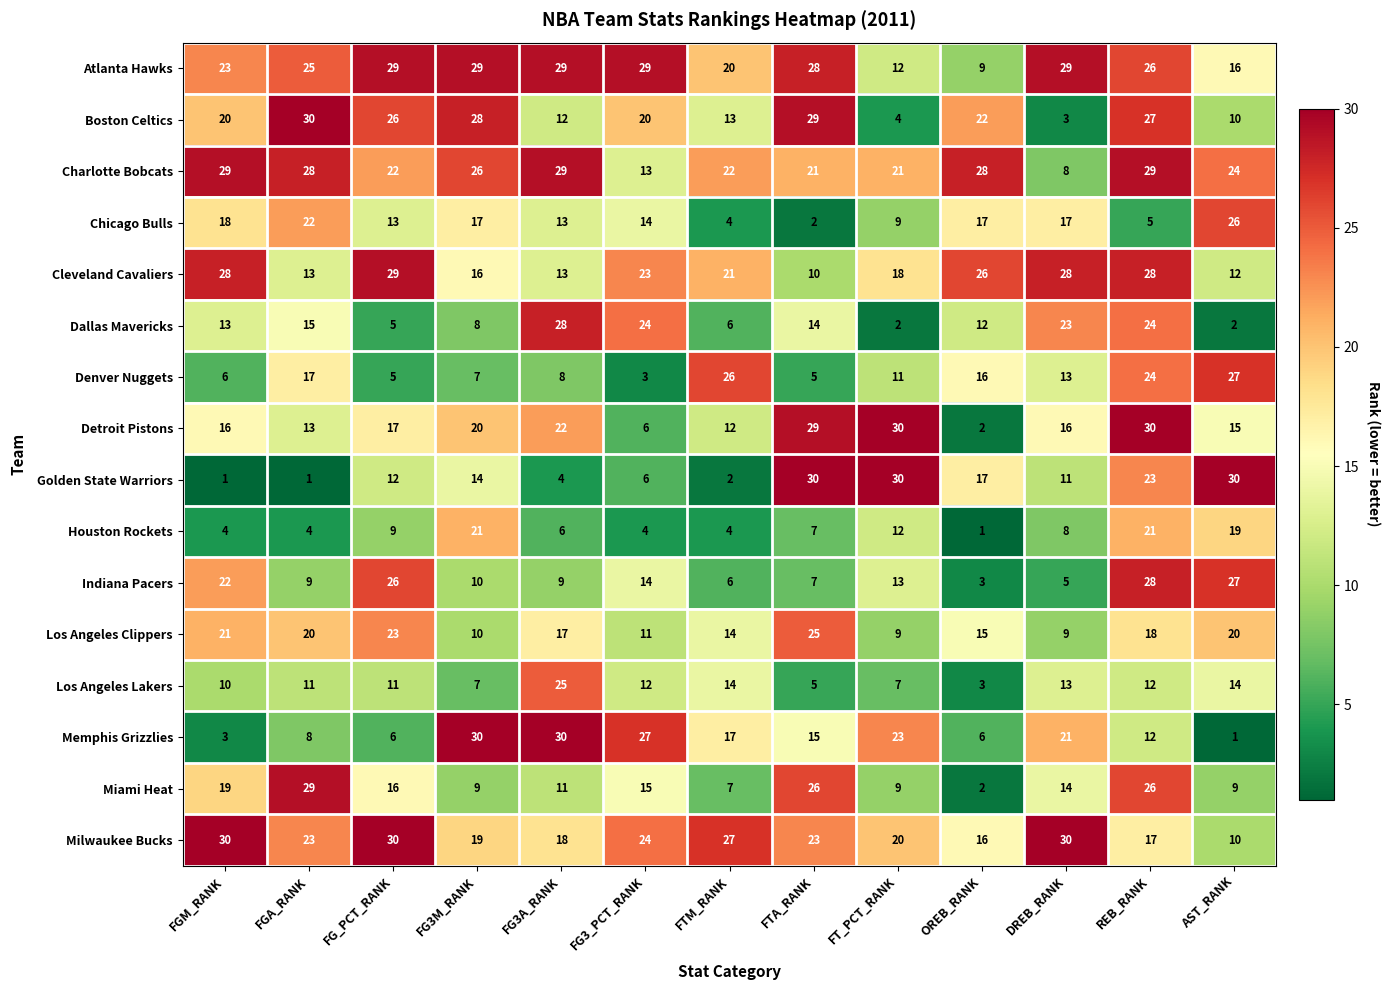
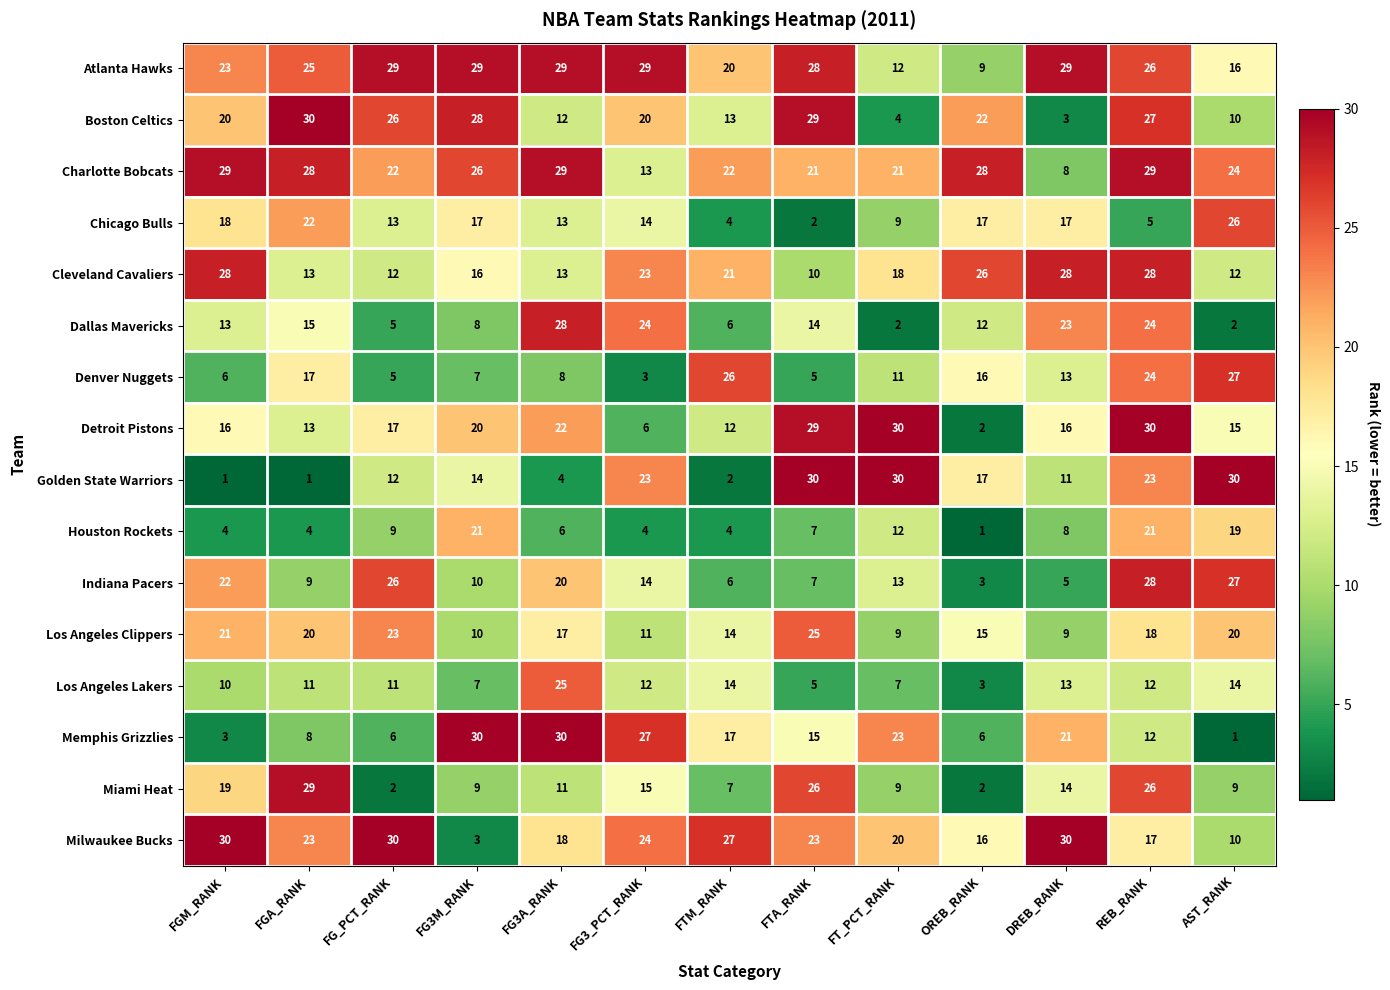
  {
    "Cleveland Cavaliers": {
      "FGM_RANK": 28,
      "FGA_RANK": 13,
-     "FG_PCT_RANK": 29,
+     "FG_PCT_RANK": 12,
      "FG3M_RANK": 16,
      "FG3A_RANK": 13,
      "FG3_PCT_RANK": 23,
      "FTM_RANK": 21,
      "FTA_RANK": 10,
      "FT_PCT_RANK": 18,
      "OREB_RANK": 26,
      "DREB_RANK": 28,
      "REB_RANK": 28,
      "AST_RANK": 12
    },
    "Golden State Warriors": {
      "FGM_RANK": 1,
      "FGA_RANK": 1,
      "FG_PCT_RANK": 12,
      "FG3M_RANK": 14,
      "FG3A_RANK": 4,
-     "FG3_PCT_RANK": 6,
+     "FG3_PCT_RANK": 23,
      "FTM_RANK": 2,
      "FTA_RANK": 30,
      "FT_PCT_RANK": 30,
      "OREB_RANK": 17,
      "DREB_RANK": 11,
      "REB_RANK": 23,
      "AST_RANK": 30
    },
    "Indiana Pacers": {
      "FGM_RANK": 22,
      "FGA_RANK": 9,
      "FG_PCT_RANK": 26,
      "FG3M_RANK": 10,
-     "FG3A_RANK": 9,
+     "FG3A_RANK": 20,
      "FG3_PCT_RANK": 14,
      "FTM_RANK": 6,
      "FTA_RANK": 7,
      "FT_PCT_RANK": 13,
      "OREB_RANK": 3,
      "DREB_RANK": 5,
      "REB_RANK": 28,
      "AST_RANK": 27
    },
    "Miami Heat": {
      "FGM_RANK": 19,
      "FGA_RANK": 29,
-     "FG_PCT_RANK": 16,
+     "FG_PCT_RANK": 2,
      "FG3M_RANK": 9,
      "FG3A_RANK": 11,
      "FG3_PCT_RANK": 15,
      "FTM_RANK": 7,
      "FTA_RANK": 26,
      "FT_PCT_RANK": 9,
      "OREB_RANK": 2,
      "DREB_RANK": 14,
      "REB_RANK": 26,
      "AST_RANK": 9
    },
    "Milwaukee Bucks": {
      "FGM_RANK": 30,
      "FGA_RANK": 23,
      "FG_PCT_RANK": 30,
-     "FG3M_RANK": 19,
+     "FG3M_RANK": 3,
      "FG3A_RANK": 18,
      "FG3_PCT_RANK": 24,
      "FTM_RANK": 27,
      "FTA_RANK": 23,
      "FT_PCT_RANK": 20,
      "OREB_RANK": 16,
      "DREB_RANK": 30,
      "REB_RANK": 17,
      "AST_RANK": 10
    }
  }
